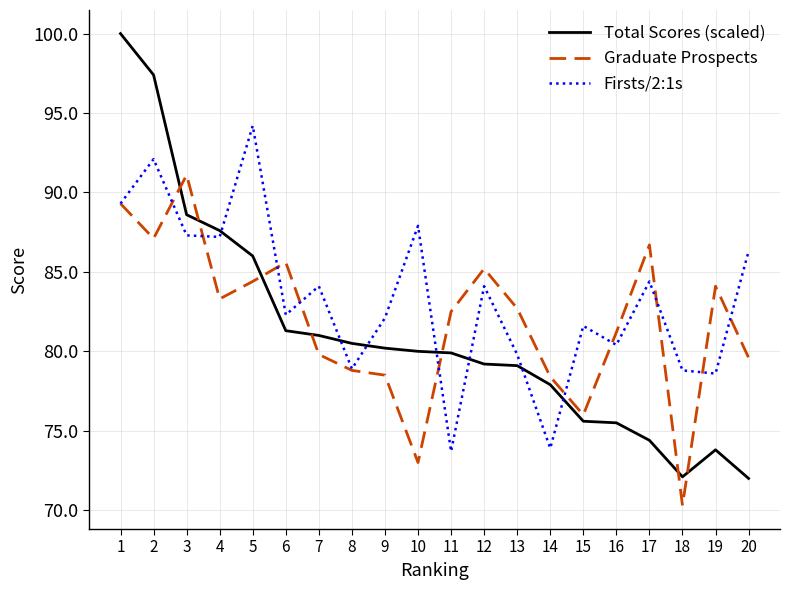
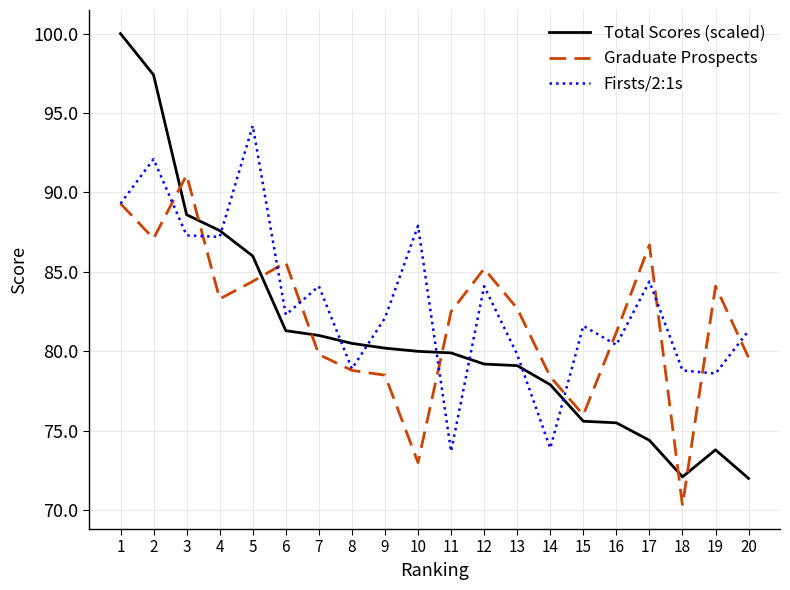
  {
    "Total Scores (scaled)": {
      "1": 100.0,
      "2": 97.4,
      "3": 88.6,
      "4": 87.6,
      "5": 86.0,
      "6": 81.3,
      "7": 81.0,
      "8": 80.5,
      "9": 80.2,
      "10": 80.0,
      "11": 79.9,
      "12": 79.2,
      "13": 79.1,
      "14": 77.9,
      "15": 75.6,
      "16": 75.5,
      "17": 74.4,
      "18": 72.1,
      "19": 73.8,
      "20": 72.0
    },
    "Graduate Prospects": {
      "2": 87.1,
      "3": 91.1,
      "4": 83.3,
      "5": 84.4,
      "6": 85.6,
      "7": 79.8,
      "9": 78.5,
      "10": 73.0,
      "11": 82.5,
      "12": 85.2,
      "13": 82.7,
      "14": 78.4,
      "15": 76.0,
      "16": 81.2,
      "17": 86.7,
      "18": 70.3,
      "19": 84.1,
      "20": 79.6
    },
    "Firsts/2:1s": {
      "2": 92.1,
      "3": 87.3,
      "4": 87.2,
      "5": 94.2,
      "6": 82.3,
      "7": 84.1,
      "9": 82.1,
      "10": 87.9,
      "11": 73.7,
      "12": 84.1,
      "13": 79.8,
      "14": 73.9,
      "15": 81.6,
      "16": 80.4,
      "17": 84.4,
      "18": 78.8,
      "19": 78.6,
-     "20": 86.3
+     "20": 81.3
    }
  }
